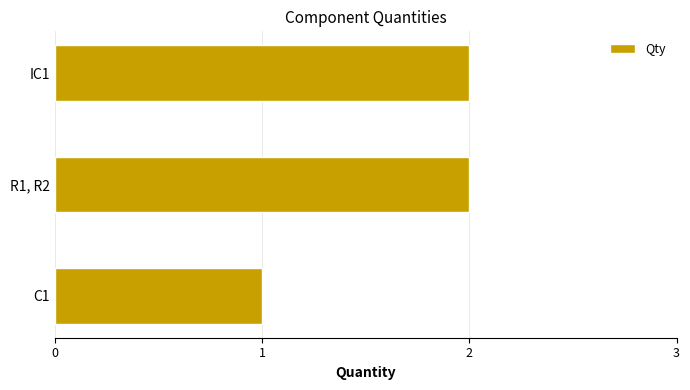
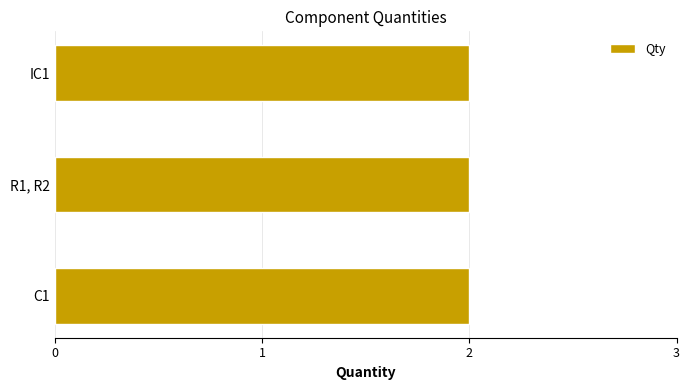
  {
    "IC1": 2,
    "R1, R2": 2,
-   "C1": 1
+   "C1": 2
  }
